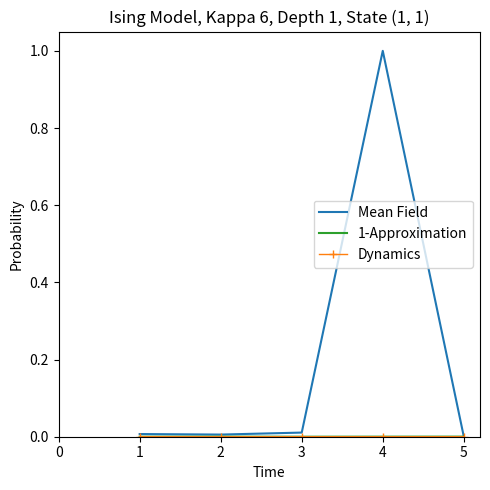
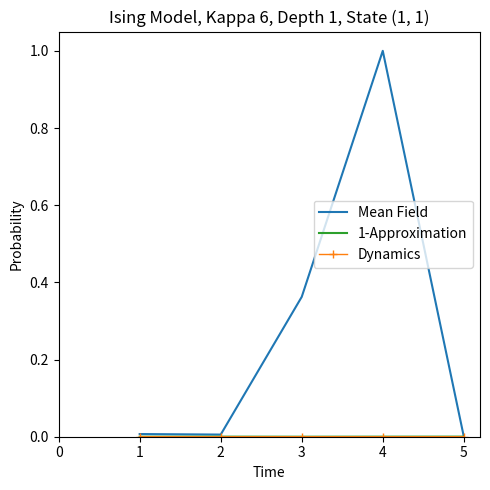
  {
    "Mean Field": {
      "1": 0.01,
-     "3": 0.01,
+     "3": 0.36,
      "4": 1.00
    },
    "Dynamics": {
      "1": 0.00,
      "3": 0.00,
      "4": 0.00
    }
  }
